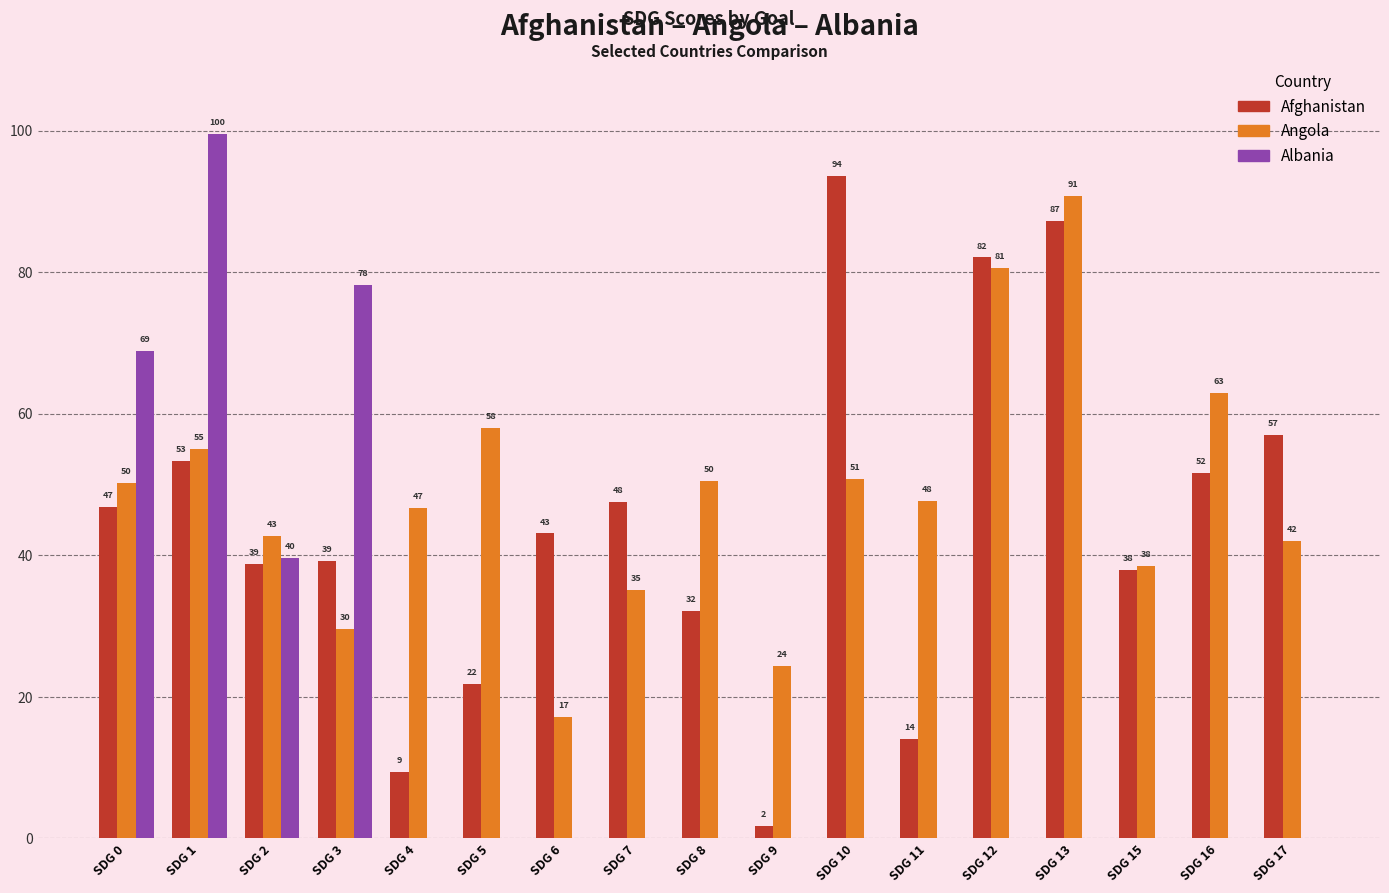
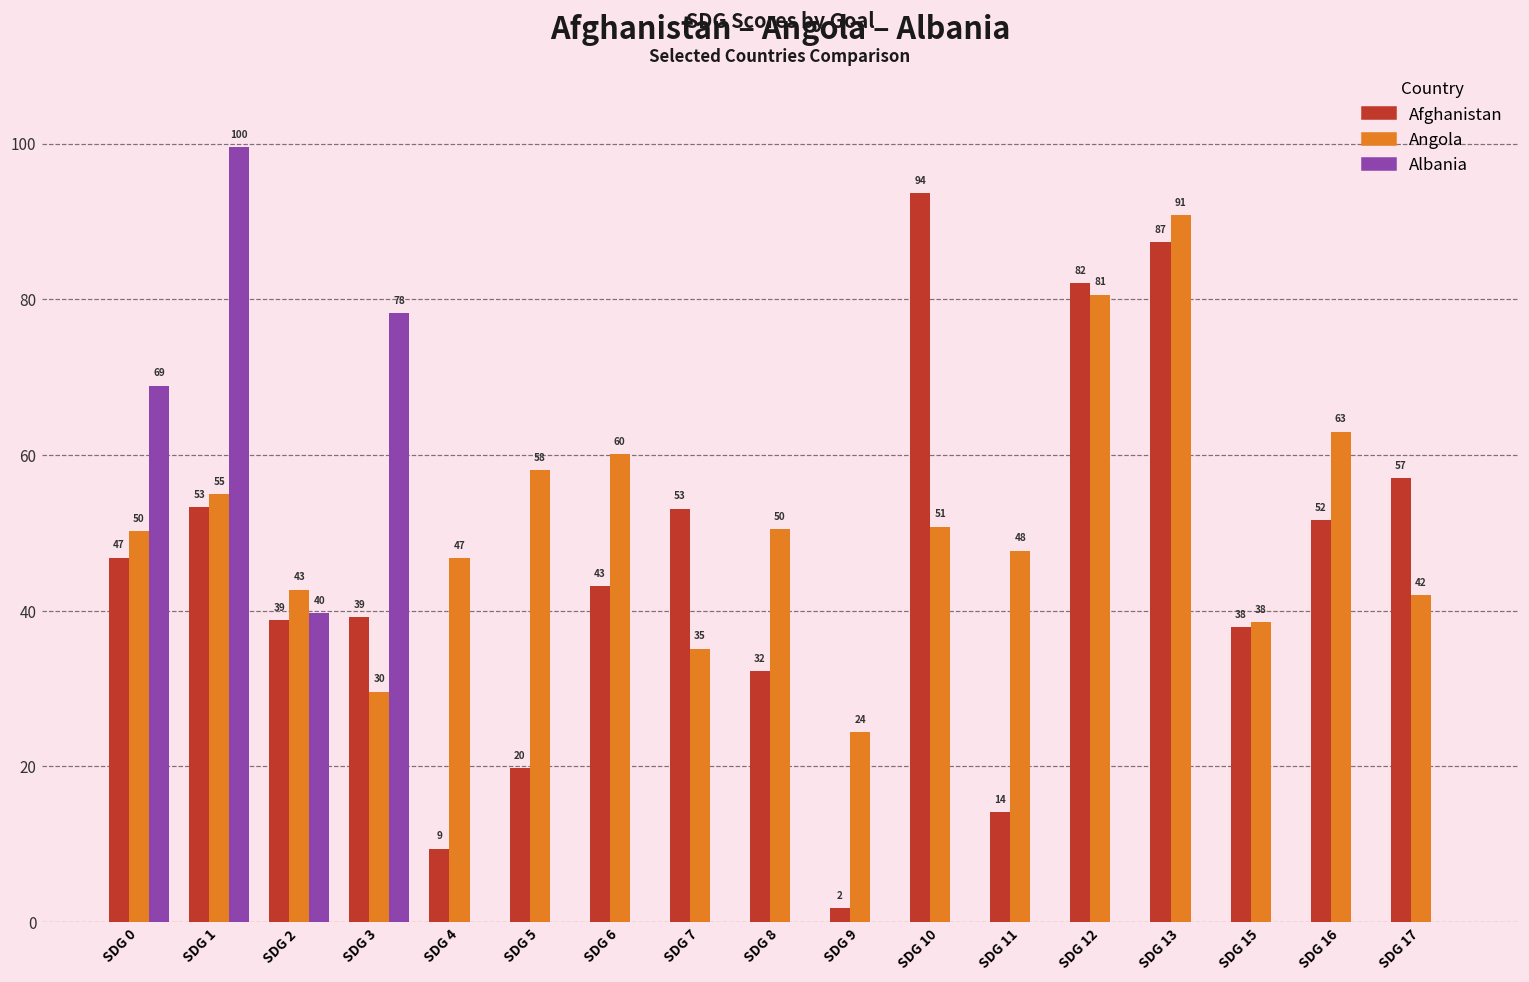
  {
    "Afghanistan": {
      "SDG 0": 47,
      "SDG 1": 53,
      "SDG 2": 39,
      "SDG 3": 39,
      "SDG 4": 9,
-     "SDG 5": 22,
+     "SDG 5": 20,
      "SDG 6": 43,
-     "SDG 7": 48,
+     "SDG 7": 53,
      "SDG 8": 32,
      "SDG 9": 2,
      "SDG 10": 94,
      "SDG 11": 14,
      "SDG 12": 82,
      "SDG 13": 87,
      "SDG 15": 38,
      "SDG 16": 52,
      "SDG 17": 57
    },
    "Angola": {
      "SDG 0": 50,
      "SDG 1": 55,
      "SDG 2": 43,
      "SDG 3": 30,
      "SDG 4": 47,
      "SDG 5": 58,
-     "SDG 6": 17,
+     "SDG 6": 60,
      "SDG 7": 35,
      "SDG 8": 50,
      "SDG 9": 24,
      "SDG 10": 51,
      "SDG 11": 48,
      "SDG 12": 81,
      "SDG 13": 91,
      "SDG 15": 38,
      "SDG 16": 63,
      "SDG 17": 42
    },
    "Albania": {
      "SDG 0": 69,
      "SDG 1": 100,
      "SDG 2": 40,
      "SDG 3": 78
    }
  }
